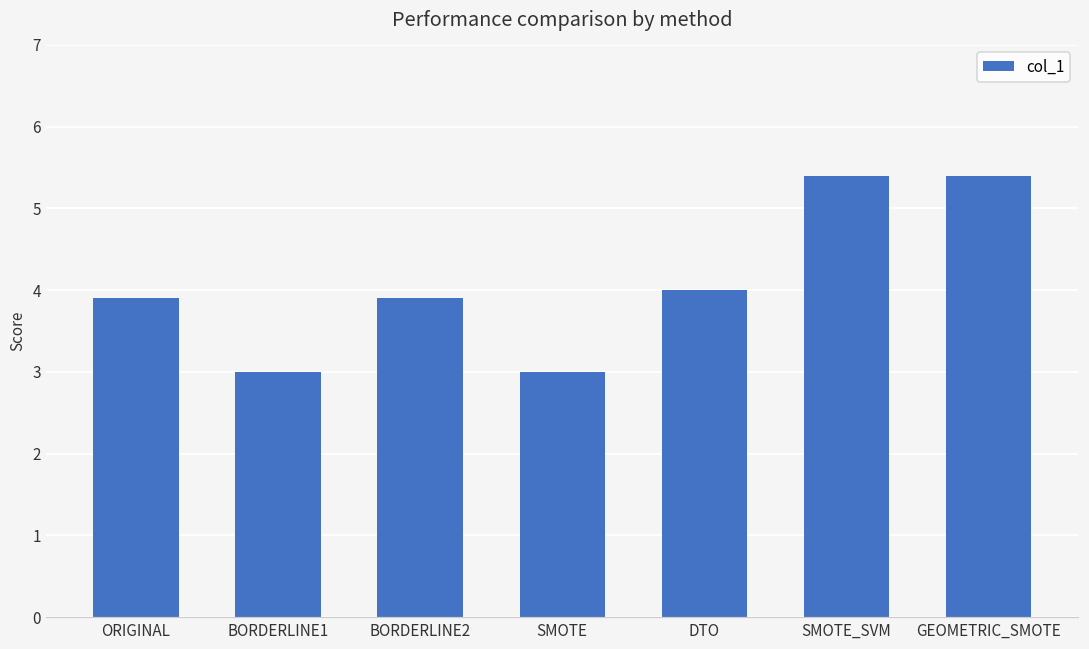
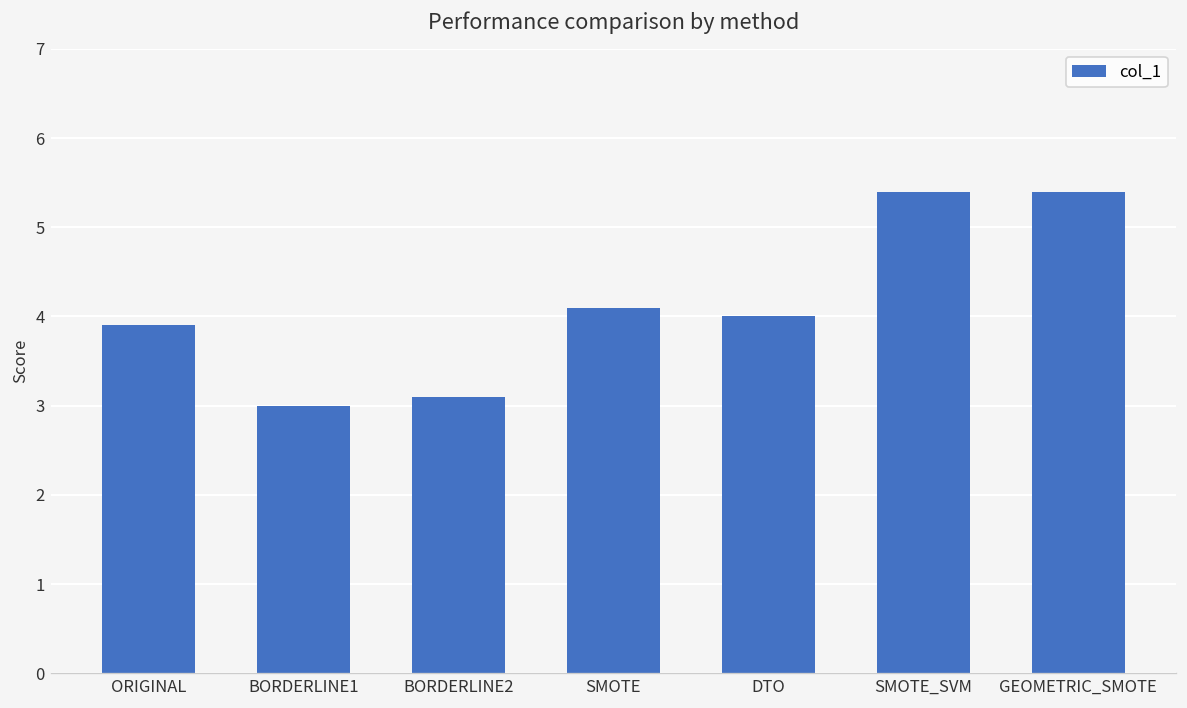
  {
    "ORIGINAL": 3.9,
    "BORDERLINE1": 3.0,
-   "BORDERLINE2": 3.9,
-   "SMOTE": 3.0,
+   "BORDERLINE2": 3.1,
+   "SMOTE": 4.1,
    "DTO": 4.0,
    "SMOTE_SVM": 5.4,
    "GEOMETRIC_SMOTE": 5.4
  }
